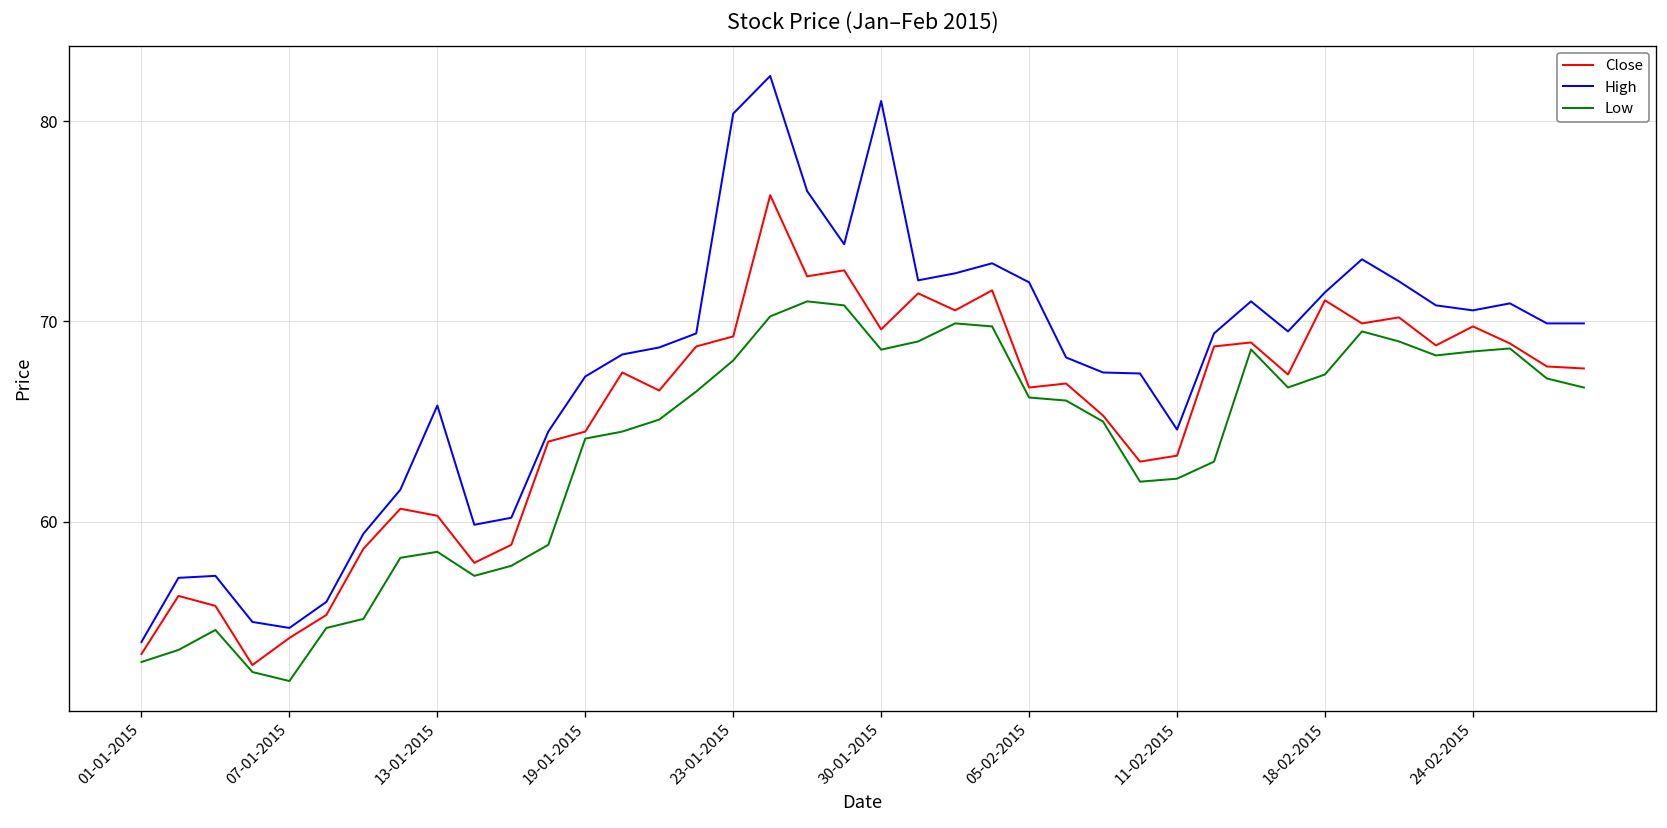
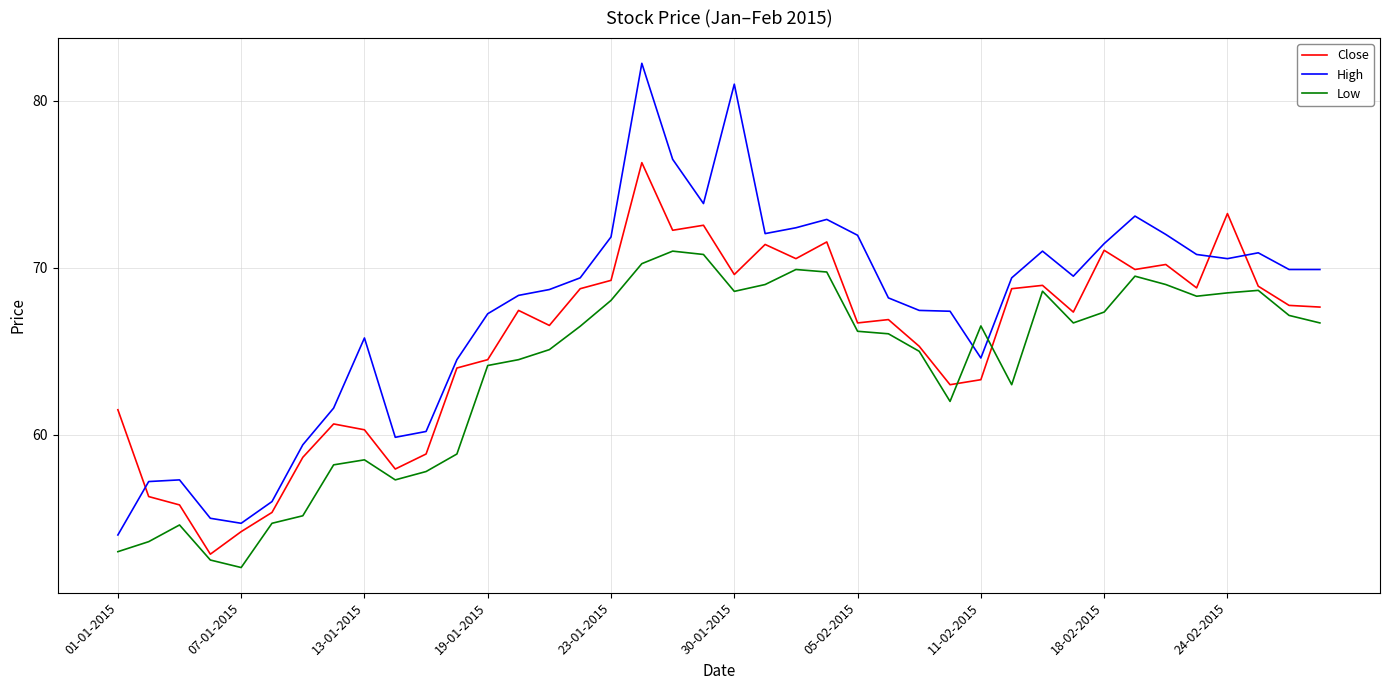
  {
    "Close": {
-     "01-01-2015": 53.4,
+     "01-01-2015": 61.5,
      "07-01-2015": 54.2,
      "13-01-2015": 60.3,
      "19-01-2015": 64.5,
      "23-01-2015": 69.3,
      "30-01-2015": 69.6,
      "05-02-2015": 66.7,
      "11-02-2015": 63.3,
      "18-02-2015": 71.1,
-     "24-02-2015": 69.8
+     "24-02-2015": 73.3
    },
    "High": {
      "01-01-2015": 54.0,
      "07-01-2015": 54.7,
      "13-01-2015": 65.8,
      "19-01-2015": 67.3,
-     "23-01-2015": 80.4,
+     "23-01-2015": 71.9,
      "30-01-2015": 81.0,
      "05-02-2015": 72.0,
      "11-02-2015": 64.6,
      "18-02-2015": 71.5,
      "24-02-2015": 70.6
    },
    "Low": {
      "01-01-2015": 53.0,
      "07-01-2015": 52.1,
      "13-01-2015": 58.5,
      "19-01-2015": 64.2,
      "23-01-2015": 68.1,
      "30-01-2015": 68.6,
      "05-02-2015": 66.2,
-     "11-02-2015": 62.2,
+     "11-02-2015": 66.5,
      "18-02-2015": 67.4,
      "24-02-2015": 68.5
    }
  }
